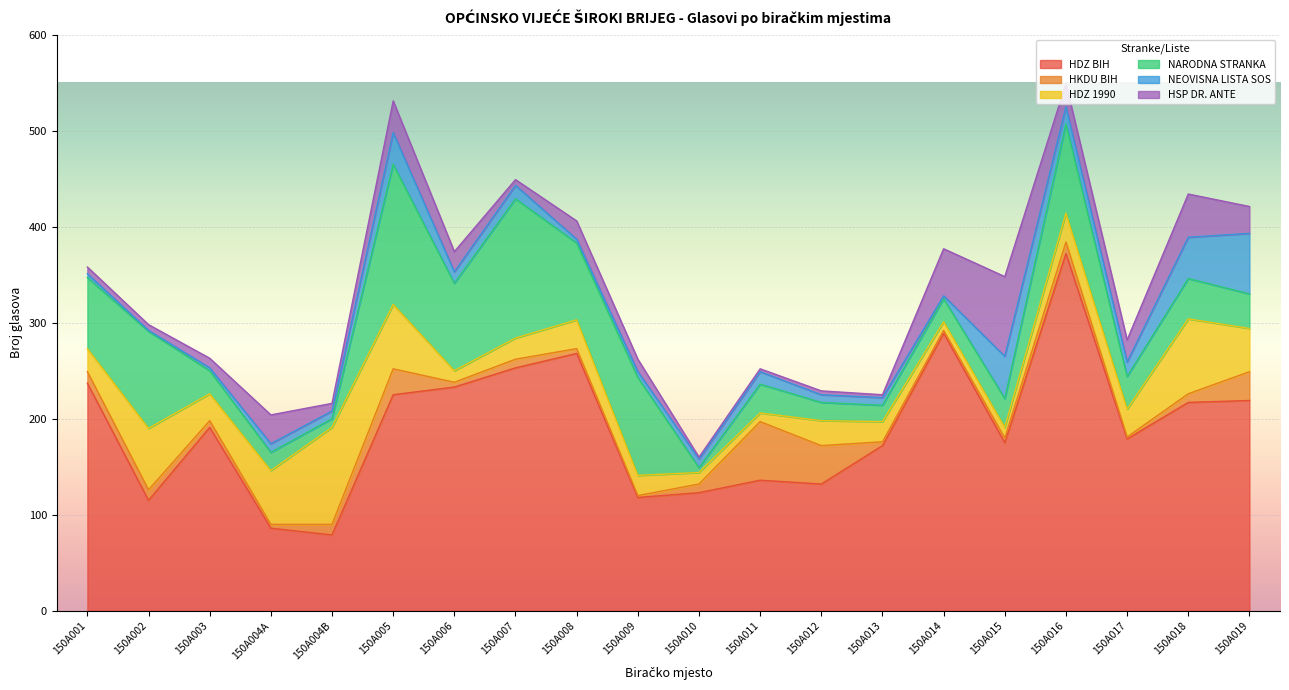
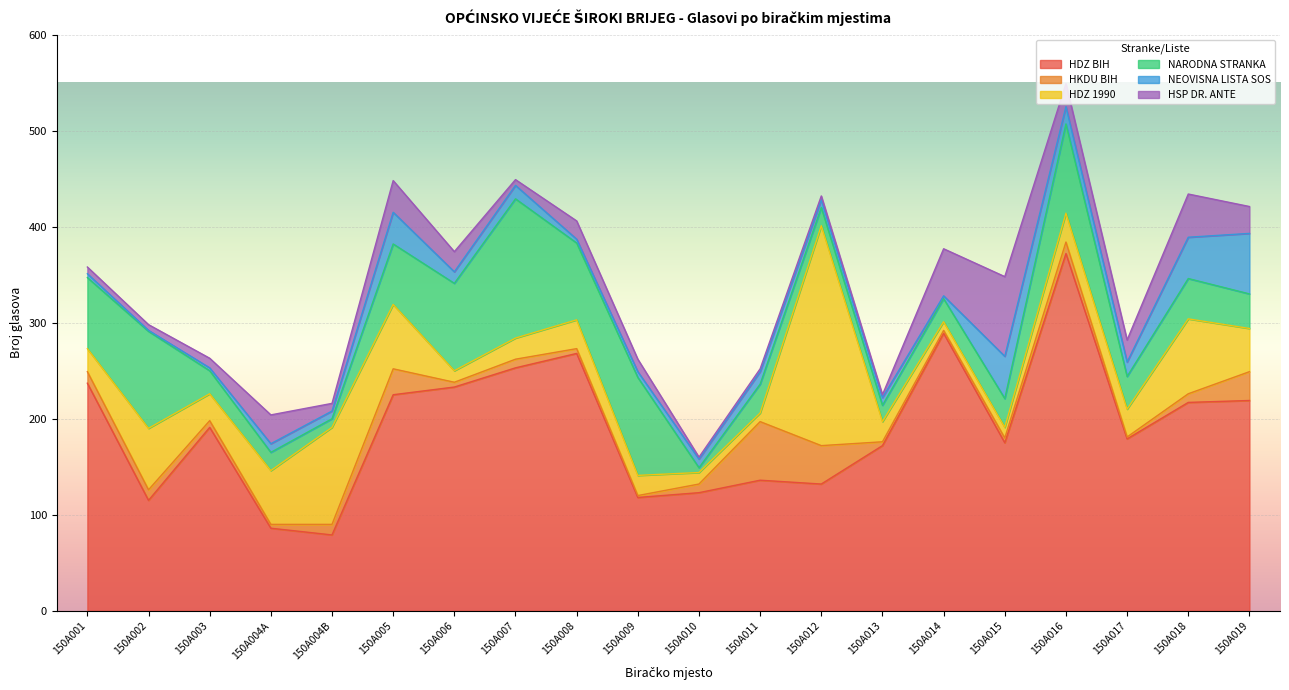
  {
    "HDZ 1990": {
      "150A001": 20,
      "150A002": 60,
      "150A003": 30,
      "150A004A": 60,
      "150A004B": 100,
      "150A005": 70,
      "150A006": 10,
      "150A007": 20,
      "150A008": 30,
      "150A009": 20,
      "150A010": 10,
      "150A011": 10,
-     "150A012": 30,
+     "150A012": 230,
      "150A013": 20,
      "150A014": 10,
      "150A015": 10,
      "150A016": 30,
      "150A017": 30,
      "150A018": 80,
      "150A019": 50
    },
    "NARODNA STRANKA": {
      "150A001": 70,
      "150A003": 20,
      "150A004A": 20,
      "150A004B": 10,
-     "150A005": 150,
+     "150A005": 60,
      "150A006": 90,
      "150A007": 150,
      "150A008": 80,
      "150A009": 100,
      "150A010": 10,
      "150A011": 30,
      "150A012": 20,
      "150A013": 20,
      "150A014": 20,
      "150A015": 30,
      "150A016": 90,
      "150A017": 30,
      "150A018": 40,
      "150A019": 40
    },
    "NEOVISNA LISTA SOS": {
      "150A001": 0,
      "150A003": 0,
      "150A004A": 10,
      "150A004B": 10,
      "150A005": 30,
      "150A006": 10,
      "150A007": 10,
      "150A008": 0,
      "150A009": 10,
      "150A011": 10,
      "150A012": 10,
      "150A013": 10,
      "150A014": 0,
      "150A015": 40,
      "150A016": 20,
      "150A017": 20,
      "150A018": 40,
      "150A019": 60
    },
    "HSP DR. ANTE": {
      "150A001": 10,
      "150A002": 10,
      "150A003": 10,
      "150A004A": 30,
      "150A004B": 10,
      "150A005": 30,
      "150A006": 20,
      "150A007": 10,
      "150A008": 20,
      "150A009": 10,
      "150A011": 0,
      "150A012": 0,
      "150A013": 0,
      "150A014": 50,
      "150A015": 80,
      "150A017": 20,
      "150A018": 50,
      "150A019": 30
    }
  }
